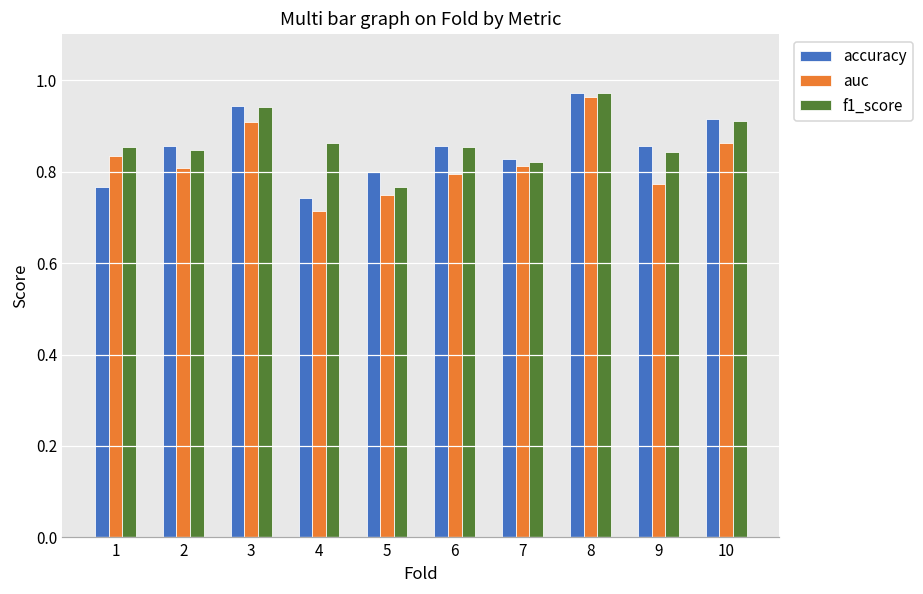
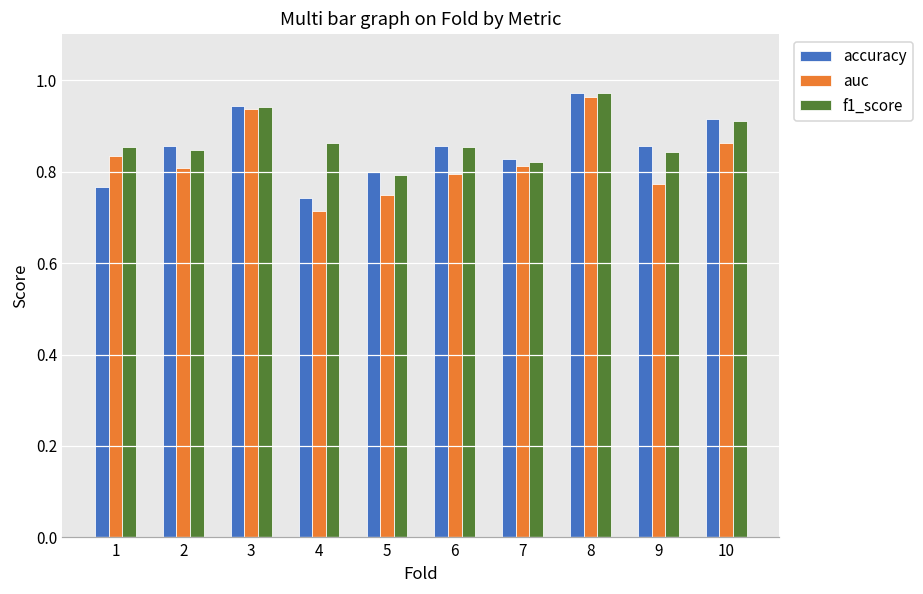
  {
    "accuracy": {
      "1": 0.77,
      "2": 0.86,
      "3": 0.94,
      "4": 0.74,
      "5": 0.80,
      "6": 0.86,
      "7": 0.83,
      "8": 0.97,
      "9": 0.86,
      "10": 0.91
    },
    "auc": {
      "1": 0.83,
      "2": 0.81,
-     "3": 0.91,
+     "3": 0.94,
      "4": 0.71,
      "5": 0.75,
      "6": 0.79,
      "7": 0.81,
      "8": 0.96,
      "9": 0.77,
      "10": 0.86
    },
    "f1_score": {
      "1": 0.85,
      "2": 0.85,
      "3": 0.94,
      "4": 0.86,
-     "5": 0.77,
+     "5": 0.79,
      "6": 0.85,
      "7": 0.82,
      "8": 0.97,
      "9": 0.84,
      "10": 0.91
    }
  }
